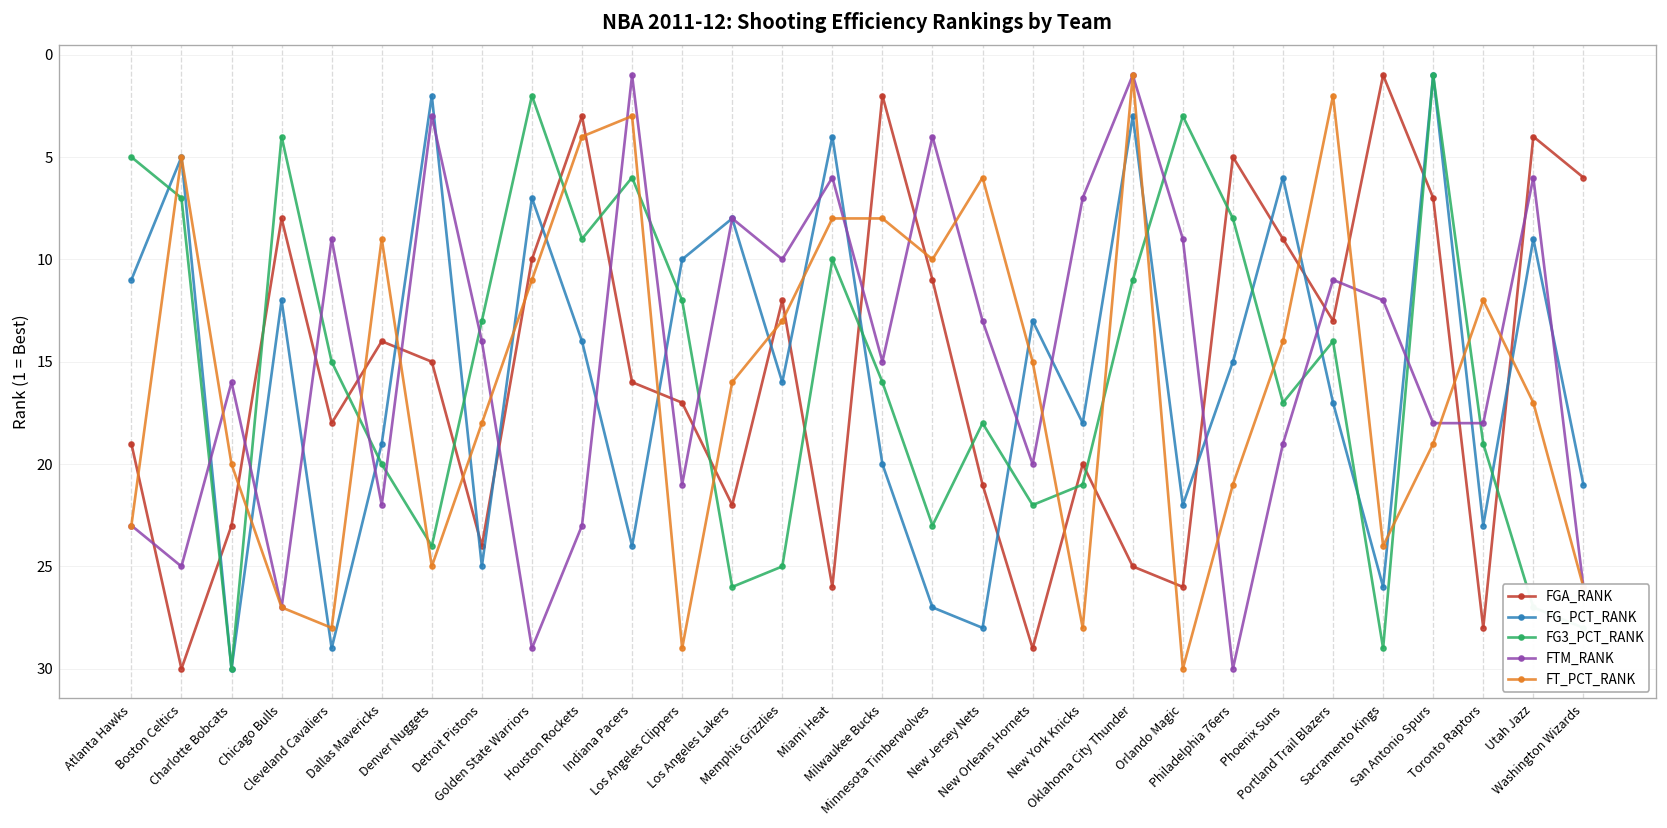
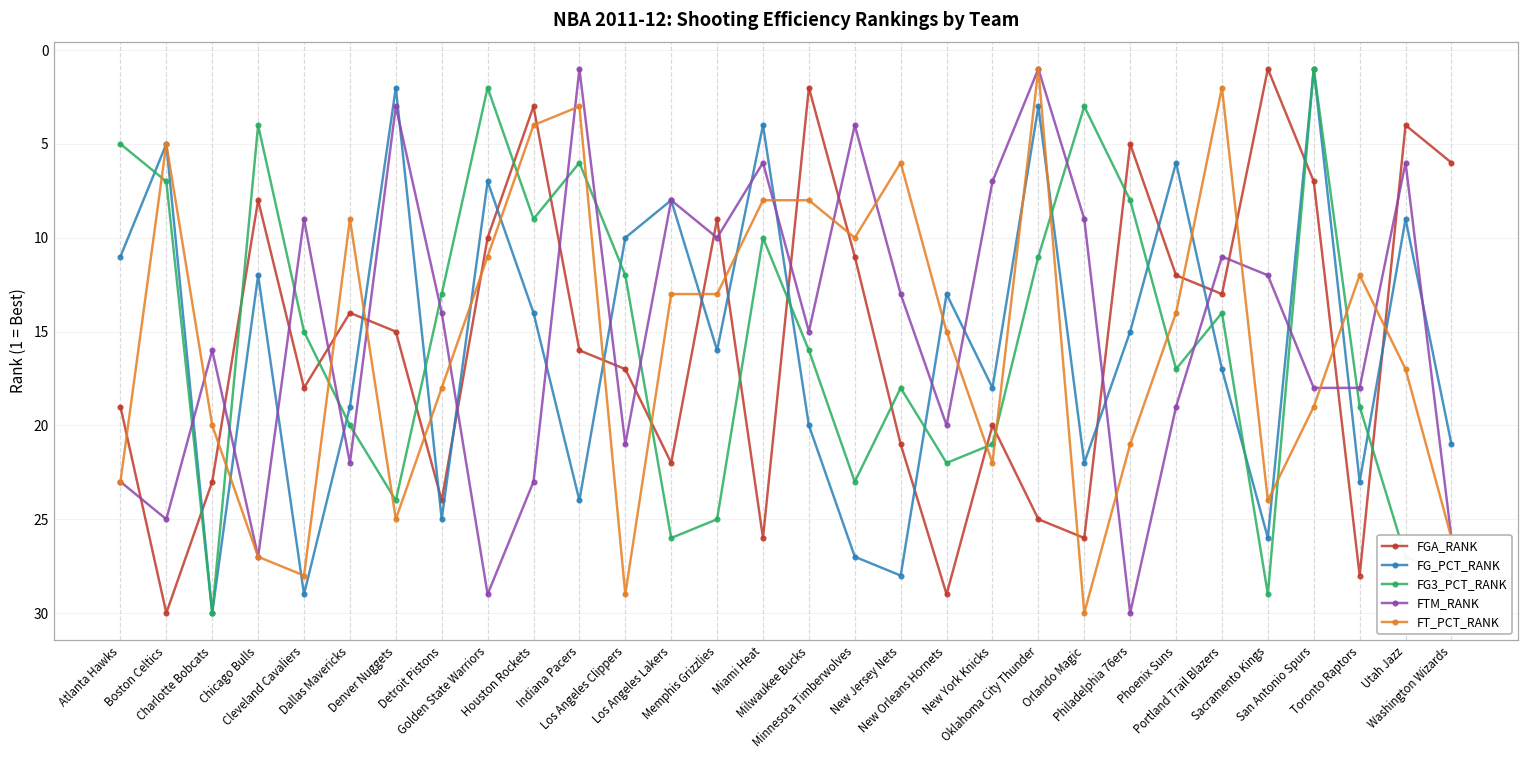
  {
    "FGA_RANK": {
      "Atlanta Hawks": 19,
      "Boston Celtics": 30,
      "Charlotte Bobcats": 23,
      "Chicago Bulls": 8,
      "Cleveland Cavaliers": 18,
      "Dallas Mavericks": 14,
      "Denver Nuggets": 15,
      "Detroit Pistons": 24,
      "Golden State Warriors": 10,
      "Houston Rockets": 3,
      "Indiana Pacers": 16,
      "Los Angeles Clippers": 17,
      "Los Angeles Lakers": 22,
-     "Memphis Grizzlies": 12,
+     "Memphis Grizzlies": 9,
      "Miami Heat": 26,
      "Milwaukee Bucks": 2,
      "Minnesota Timberwolves": 11,
      "New Jersey Nets": 21,
      "New Orleans Hornets": 29,
      "New York Knicks": 20,
      "Oklahoma City Thunder": 25,
      "Orlando Magic": 26,
      "Philadelphia 76ers": 5,
-     "Phoenix Suns": 9,
+     "Phoenix Suns": 12,
      "Portland Trail Blazers": 13,
      "Sacramento Kings": 1,
      "San Antonio Spurs": 7,
      "Toronto Raptors": 28,
      "Utah Jazz": 4,
      "Washington Wizards": 6
    },
    "FG_PCT_RANK": {
      "Atlanta Hawks": 11,
      "Chicago Bulls": 12,
      "Cleveland Cavaliers": 29,
      "Dallas Mavericks": 19,
      "Denver Nuggets": 2,
      "Detroit Pistons": 25,
      "Golden State Warriors": 7,
      "Houston Rockets": 14,
      "Indiana Pacers": 24,
      "Los Angeles Clippers": 10,
      "Memphis Grizzlies": 16,
      "Miami Heat": 4,
      "Milwaukee Bucks": 20,
      "Minnesota Timberwolves": 27,
      "New Jersey Nets": 28,
      "New Orleans Hornets": 13,
      "New York Knicks": 18,
      "Oklahoma City Thunder": 3,
      "Orlando Magic": 22,
      "Philadelphia 76ers": 15,
      "Phoenix Suns": 6,
      "Portland Trail Blazers": 17,
      "Sacramento Kings": 26,
      "Toronto Raptors": 23,
      "Utah Jazz": 9,
      "Washington Wizards": 21
    },
    "FG3_PCT_RANK": {
      "Atlanta Hawks": 5,
      "Boston Celtics": 7,
      "Chicago Bulls": 4,
      "Cleveland Cavaliers": 15,
      "Dallas Mavericks": 20,
      "Denver Nuggets": 24,
      "Detroit Pistons": 13,
      "Golden State Warriors": 2,
      "Houston Rockets": 9,
      "Indiana Pacers": 6,
      "Los Angeles Clippers": 12,
      "Los Angeles Lakers": 26,
      "Memphis Grizzlies": 25,
      "Miami Heat": 10,
      "Milwaukee Bucks": 16,
      "Minnesota Timberwolves": 23,
      "New Jersey Nets": 18,
      "New Orleans Hornets": 22,
      "New York Knicks": 21,
      "Oklahoma City Thunder": 11,
      "Orlando Magic": 3,
      "Philadelphia 76ers": 8,
      "Phoenix Suns": 17,
      "Portland Trail Blazers": 14,
      "Sacramento Kings": 29,
      "Toronto Raptors": 19
    },
    "FTM_RANK": {
      "Boston Celtics": 25,
      "Charlotte Bobcats": 16,
      "Cleveland Cavaliers": 9,
      "Dallas Mavericks": 22,
      "Denver Nuggets": 3,
      "Detroit Pistons": 14,
      "Golden State Warriors": 29,
      "Houston Rockets": 23,
      "Indiana Pacers": 1,
      "Los Angeles Clippers": 21,
      "Memphis Grizzlies": 10,
      "Miami Heat": 6,
      "Milwaukee Bucks": 15,
      "Minnesota Timberwolves": 4,
      "New Jersey Nets": 13,
      "New Orleans Hornets": 20,
      "New York Knicks": 7,
      "Orlando Magic": 9,
      "Philadelphia 76ers": 30,
      "Phoenix Suns": 19,
      "Portland Trail Blazers": 11,
      "Sacramento Kings": 12,
      "San Antonio Spurs": 18,
      "Toronto Raptors": 18,
      "Utah Jazz": 6
    },
    "FT_PCT_RANK": {
      "Charlotte Bobcats": 20,
      "Cleveland Cavaliers": 28,
      "Dallas Mavericks": 9,
      "Denver Nuggets": 25,
      "Detroit Pistons": 18,
      "Golden State Warriors": 11,
      "Houston Rockets": 4,
      "Indiana Pacers": 3,
      "Los Angeles Clippers": 29,
-     "Los Angeles Lakers": 16,
+     "Los Angeles Lakers": 13,
      "Memphis Grizzlies": 13,
      "Miami Heat": 8,
      "Milwaukee Bucks": 8,
      "Minnesota Timberwolves": 10,
      "New Jersey Nets": 6,
      "New Orleans Hornets": 15,
-     "New York Knicks": 28,
+     "New York Knicks": 22,
      "Orlando Magic": 30,
      "Philadelphia 76ers": 21,
      "Phoenix Suns": 14,
      "Portland Trail Blazers": 2,
      "Sacramento Kings": 24,
      "San Antonio Spurs": 19,
      "Toronto Raptors": 12,
      "Utah Jazz": 17
    }
  }
